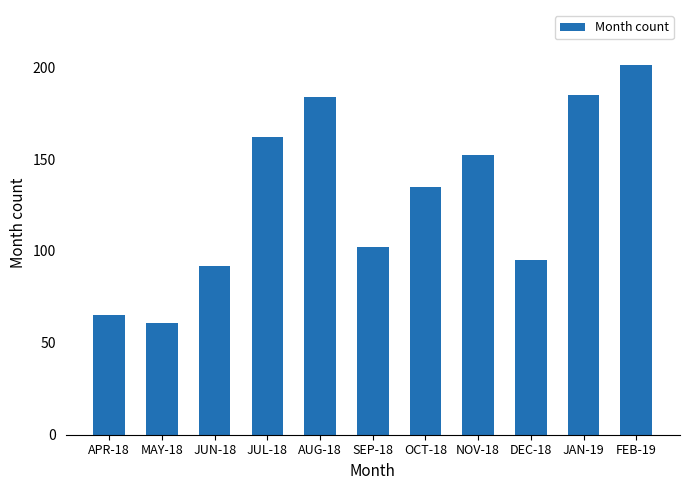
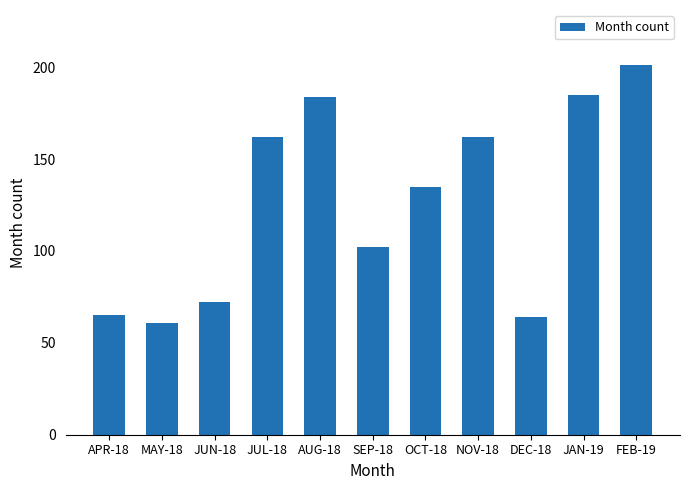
  {
    "APR-18": 65,
    "MAY-18": 61,
-   "JUN-18": 92,
+   "JUN-18": 72,
    "JUL-18": 162,
    "AUG-18": 184,
    "SEP-18": 102,
    "OCT-18": 135,
-   "NOV-18": 152,
-   "DEC-18": 95,
+   "NOV-18": 162,
+   "DEC-18": 64,
    "JAN-19": 185,
    "FEB-19": 201
  }
